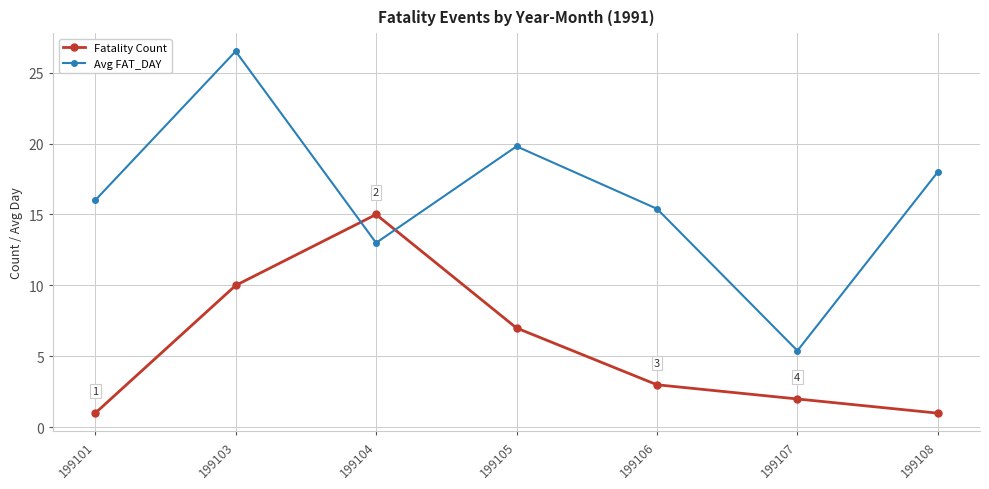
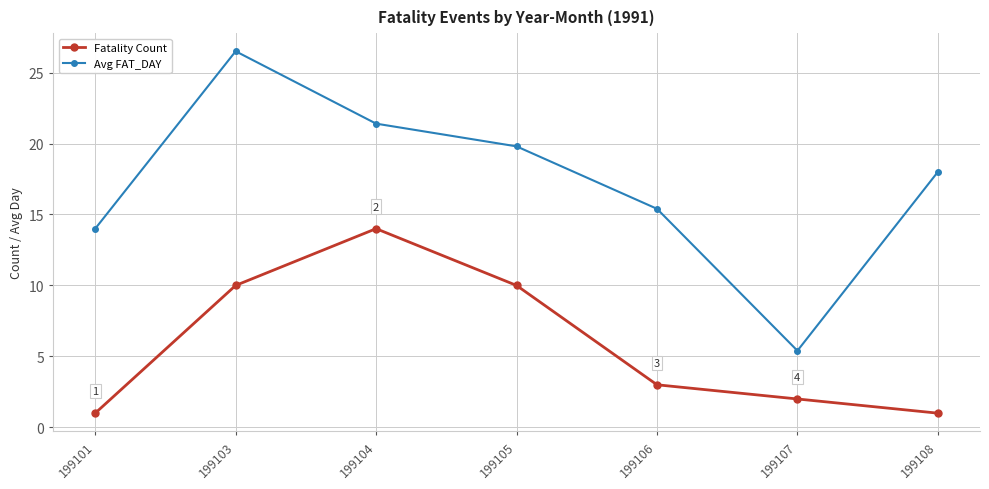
  {
    "Fatality Count": {
      "199103": 10,
-     "199104": 15,
-     "199105": 7,
+     "199104": 14,
+     "199105": 10,
      "199108": 1
    },
    "Avg FAT_DAY": {
-     "199101": 16,
+     "199101": 14,
      "199103": 26.5,
-     "199104": 13.0,
+     "199104": 21.4,
      "199105": 19.8,
      "199106": 15.4,
      "199107": 5.4,
      "199108": 18.0
    }
  }
